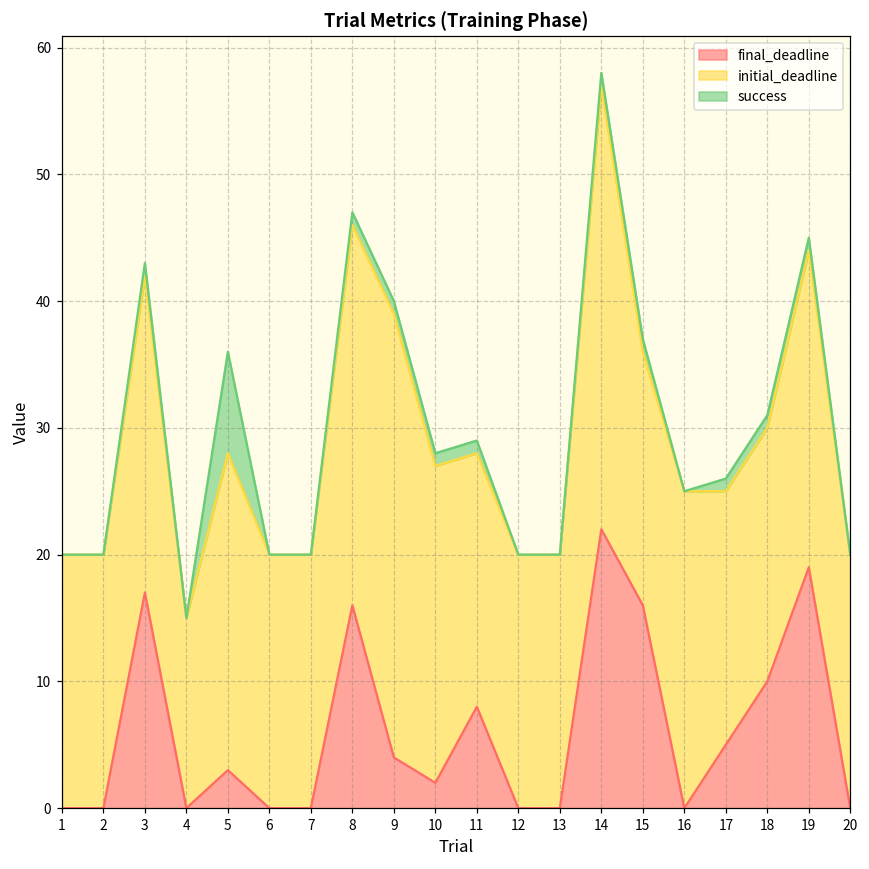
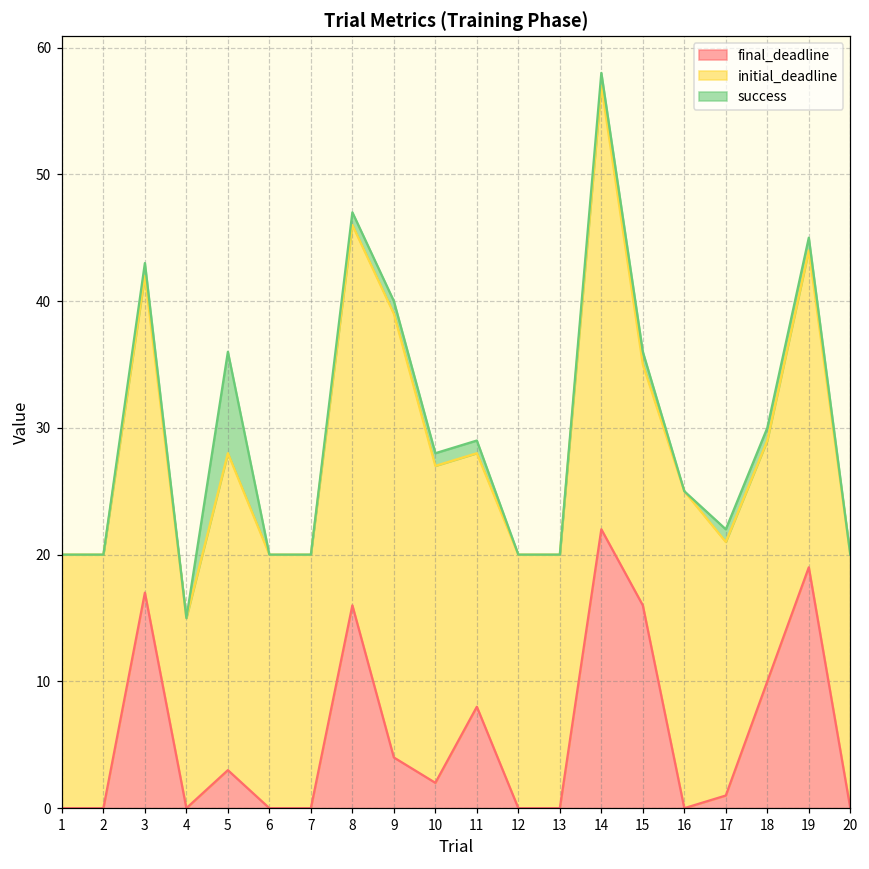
  {
    "final_deadline": {
      "1": 0,
      "2": 0,
      "3": 17,
      "4": 0,
      "5": 3,
      "6": 0,
      "7": 0,
      "8": 16,
      "9": 4,
      "10": 2,
      "11": 8,
      "12": 0,
      "13": 0,
      "14": 22,
      "15": 16,
      "16": 0,
-     "17": 5,
+     "17": 1,
      "18": 10,
      "19": 19,
      "20": 0
    },
    "initial_deadline": {
      "3": 25,
      "5": 25,
      "8": 30,
      "9": 35,
      "10": 25,
      "11": 20,
      "14": 35,
-     "15": 20,
+     "15": 19,
      "17": 20,
-     "18": 20,
+     "18": 19,
      "19": 25
    },
    "success": {
      "3": 1,
      "5": 8,
      "8": 1,
      "9": 1,
      "10": 1,
      "11": 1,
      "14": 1,
      "15": 1,
      "17": 1,
      "18": 1,
      "19": 1
    }
  }
